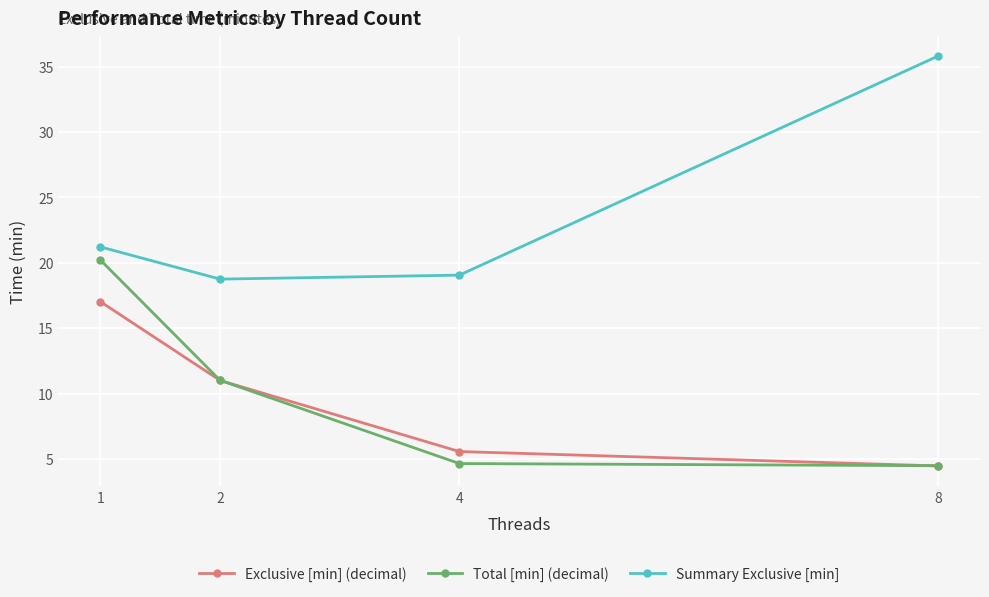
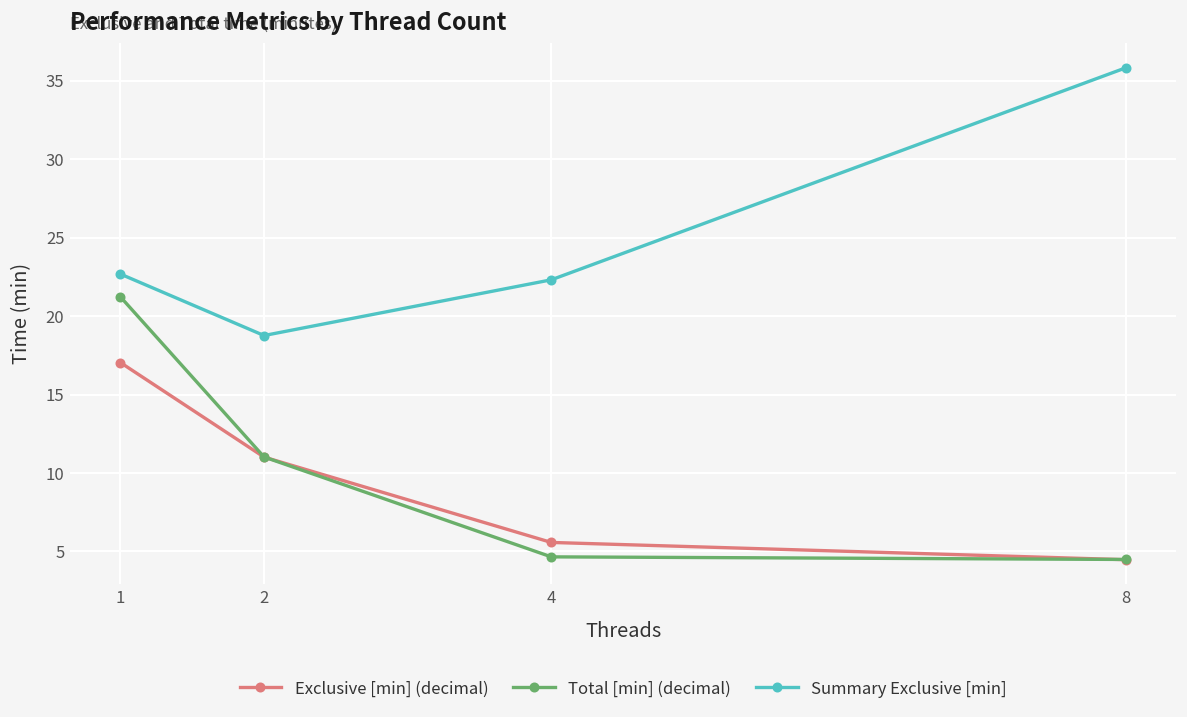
  {
    "Exclusive [min] (decimal)": {
      "1": 17.0,
      "4": 5.6
    },
    "Total [min] (decimal)": {
-     "1": 20.2,
+     "1": 21.2,
      "4": 4.7
    },
    "Summary Exclusive [min]": {
-     "1": 21.2,
+     "1": 22.7,
      "2": 18.8,
-     "4": 19.1,
+     "4": 22.3,
      "8": 35.8
    }
  }
